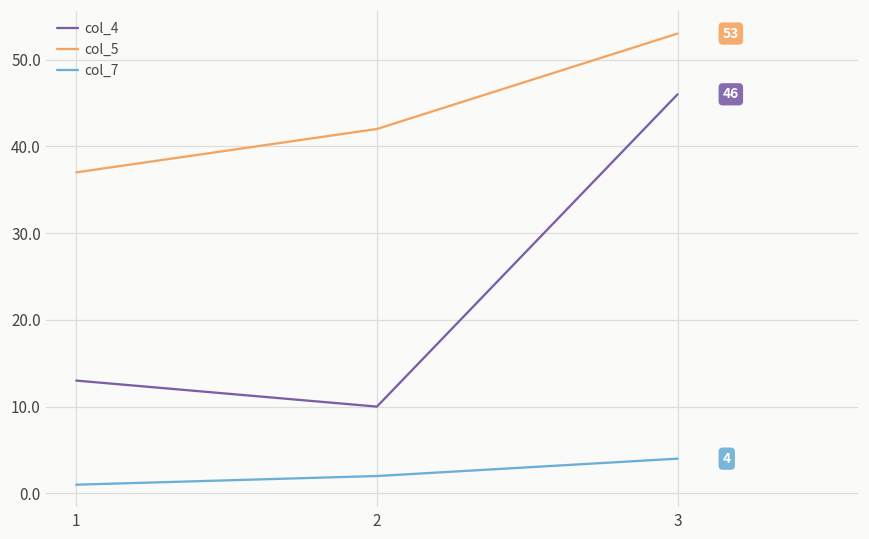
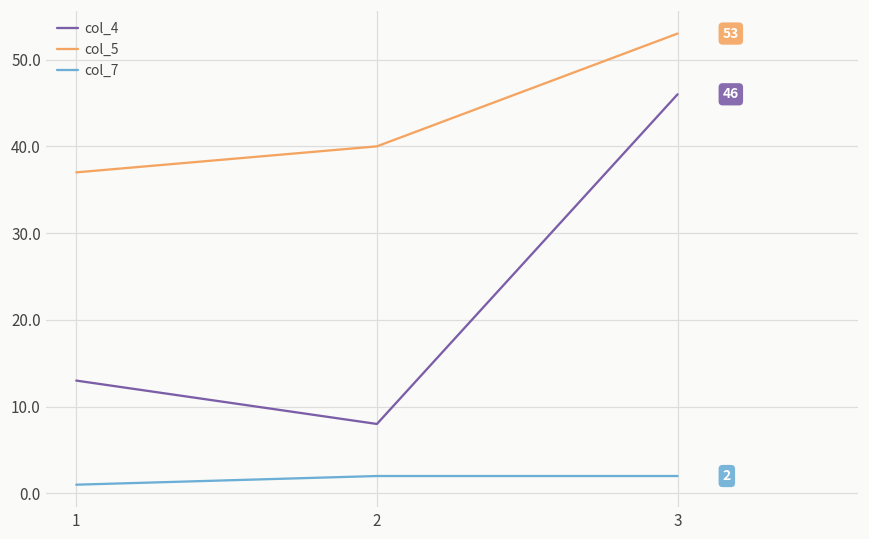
  {
    "col_4": {
      "1": 13,
-     "2": 10,
+     "2": 8,
      "3": 46
    },
    "col_5": {
      "1": 37,
-     "2": 42,
+     "2": 40,
      "3": 53
    },
    "col_7": {
-     "3": 4
+     "3": 2
    }
  }
